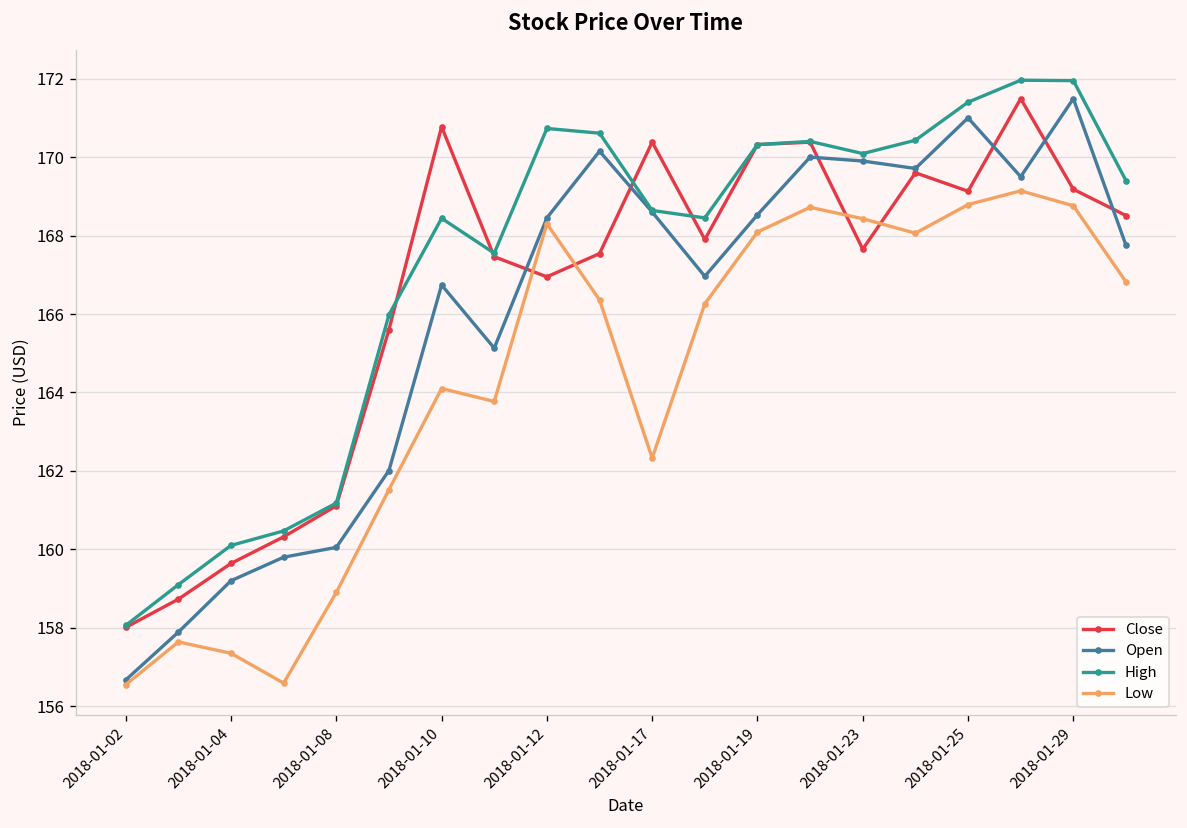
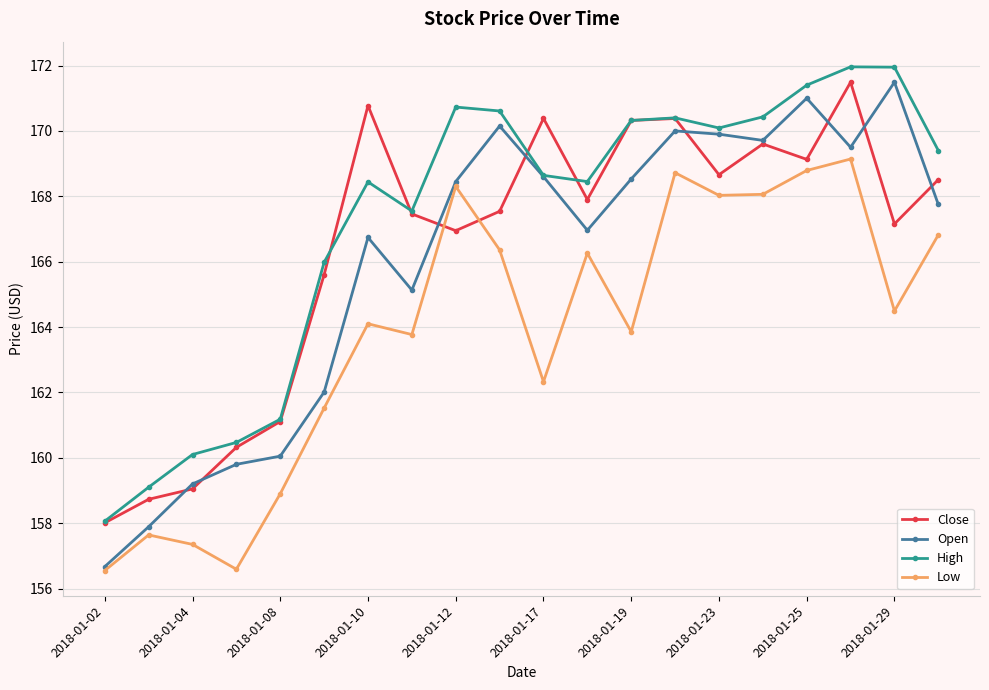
  {
    "Close": {
-     "2018-01-04": 159.6,
+     "2018-01-04": 159.0,
      "2018-01-10": 170.8,
      "2018-01-12": 166.9,
      "2018-01-17": 170.4,
-     "2018-01-23": 167.7,
+     "2018-01-23": 168.7,
      "2018-01-25": 169.1,
-     "2018-01-29": 169.2
+     "2018-01-29": 167.2
    },
    "Low": {
      "2018-01-02": 156.6,
      "2018-01-04": 157.4,
      "2018-01-08": 158.9,
      "2018-01-10": 164.1,
      "2018-01-12": 168.3,
      "2018-01-17": 162.3,
-     "2018-01-19": 168.1,
-     "2018-01-23": 168.4,
+     "2018-01-19": 163.9,
+     "2018-01-23": 168.0,
      "2018-01-25": 168.8,
-     "2018-01-29": 168.8
+     "2018-01-29": 164.5
    }
  }
